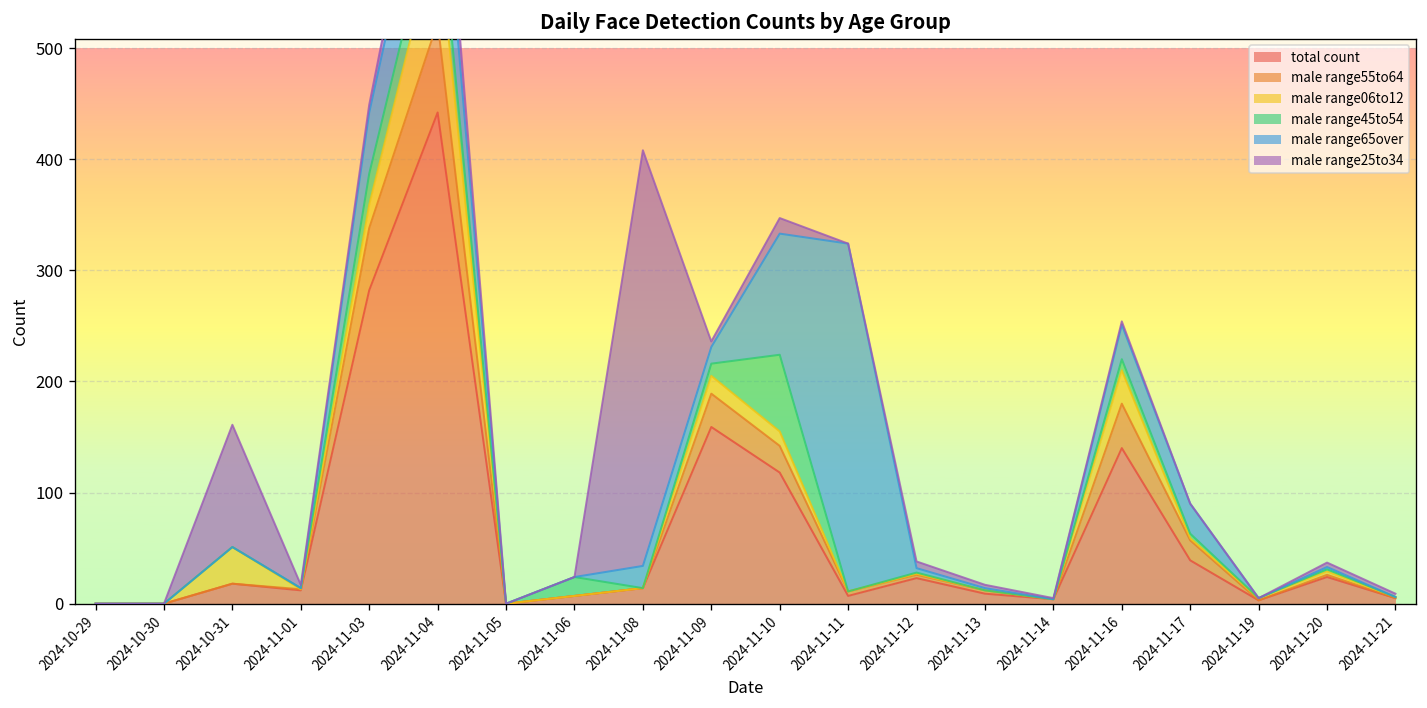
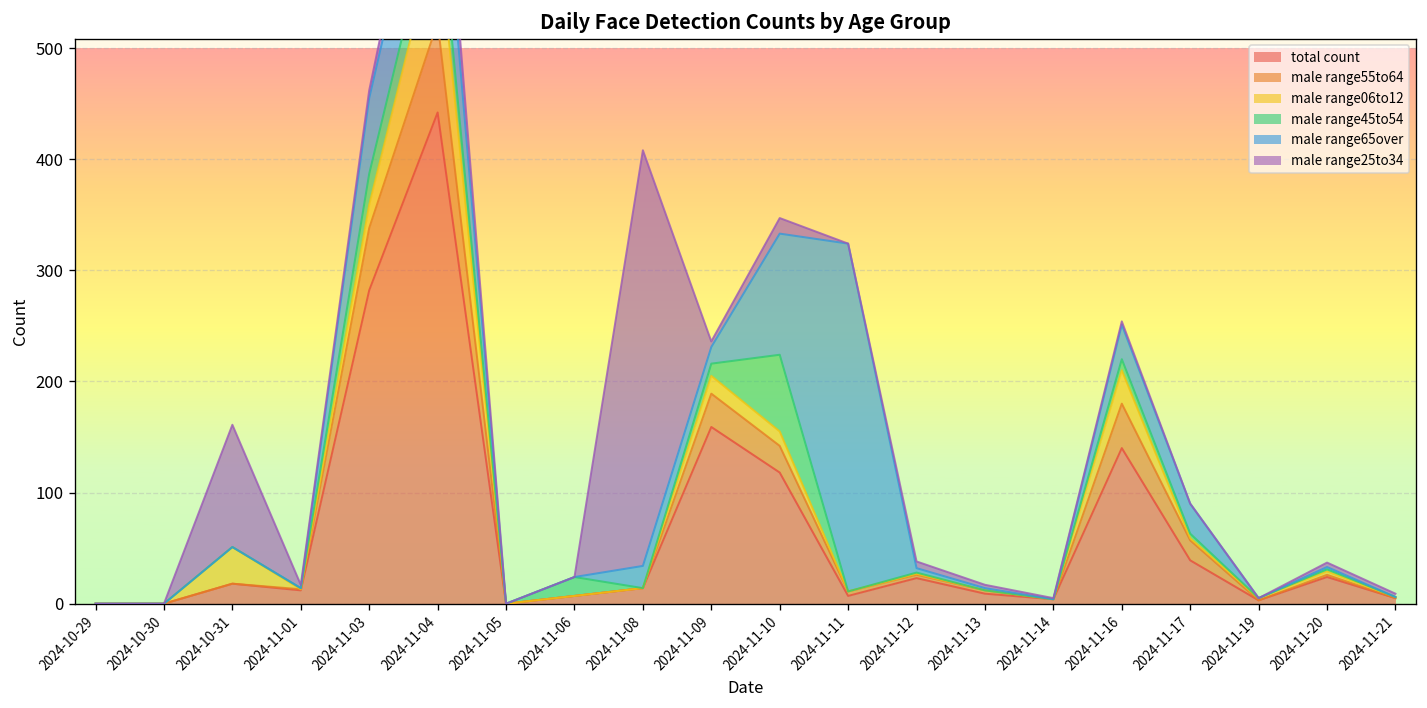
  {
    "male range06to12": {
      "2024-11-03": 20,
      "2024-11-09": 20,
      "2024-11-10": 10,
      "2024-11-16": 30
    },
    "male range45to54": {
      "2024-11-03": 30,
      "2024-11-09": 10,
      "2024-11-10": 70,
      "2024-11-16": 10,
      "2024-11-17": 0
    },
    "male range65over": {
-     "2024-11-03": 60,
+     "2024-11-03": 70,
      "2024-11-08": 20,
      "2024-11-09": 20,
      "2024-11-10": 110,
      "2024-11-12": 0,
      "2024-11-16": 30
    },
    "male range25to34": {
      "2024-10-31": 110,
      "2024-11-01": 0,
      "2024-11-03": 10,
      "2024-11-08": 370,
      "2024-11-09": 10,
      "2024-11-10": 10,
      "2024-11-12": 10,
      "2024-11-13": 0,
      "2024-11-16": 0,
      "2024-11-20": 0,
      "2024-11-21": 0
    }
  }
